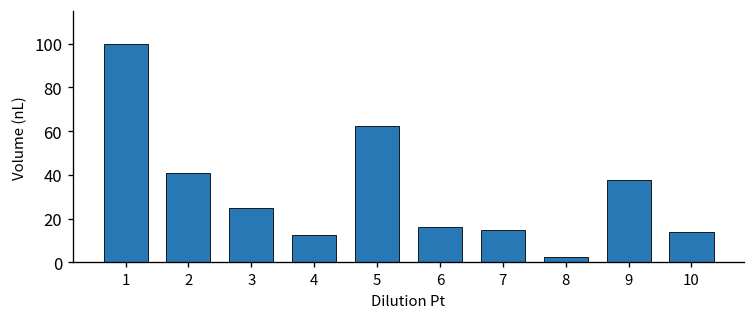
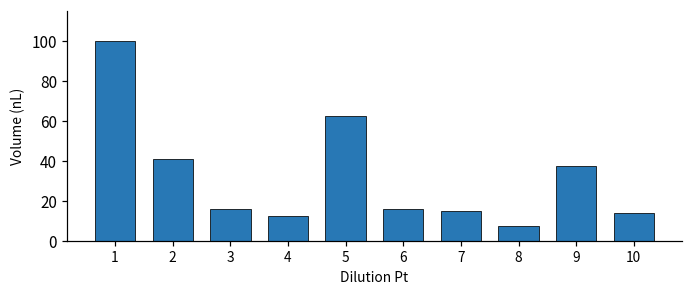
  {
    "1": 100,
    "2": 41,
-   "3": 25,
+   "3": 16,
    "4": 13,
    "5": 63,
    "6": 16,
    "7": 15,
-   "8": 2,
+   "8": 8,
    "9": 38,
    "10": 14
  }
